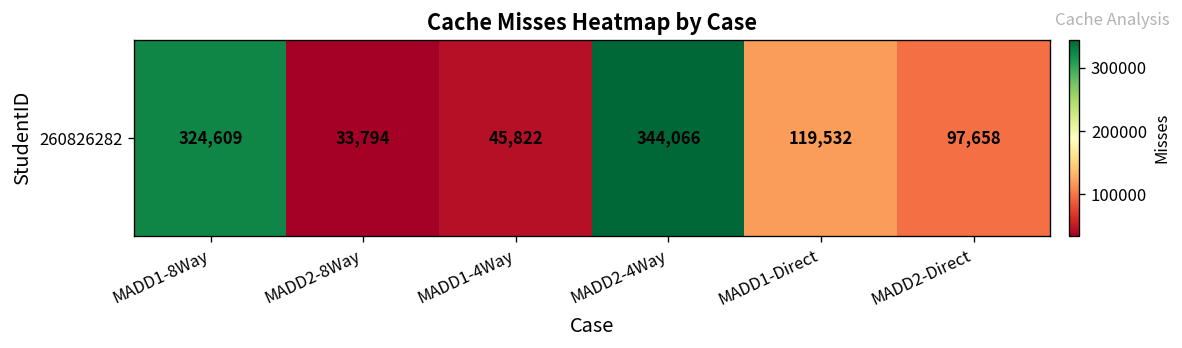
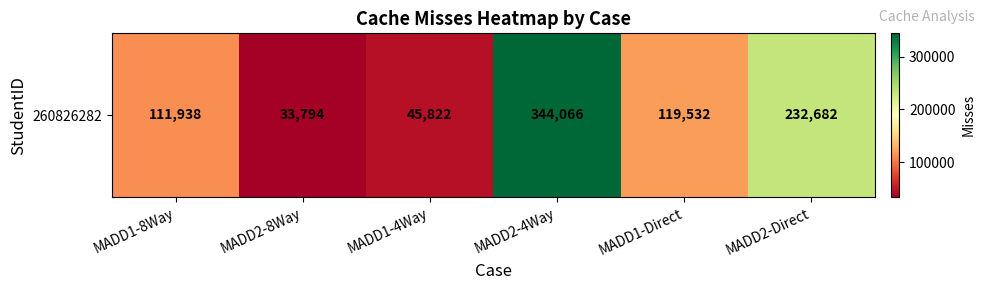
  {
    "260826282": {
-     "MADD1-8Way": "324,609",
+     "MADD1-8Way": "111,938",
      "MADD2-8Way": "33,794",
      "MADD1-4Way": "45,822",
      "MADD2-4Way": "344,066",
      "MADD1-Direct": "119,532",
-     "MADD2-Direct": "97,658"
+     "MADD2-Direct": "232,682"
    }
  }
